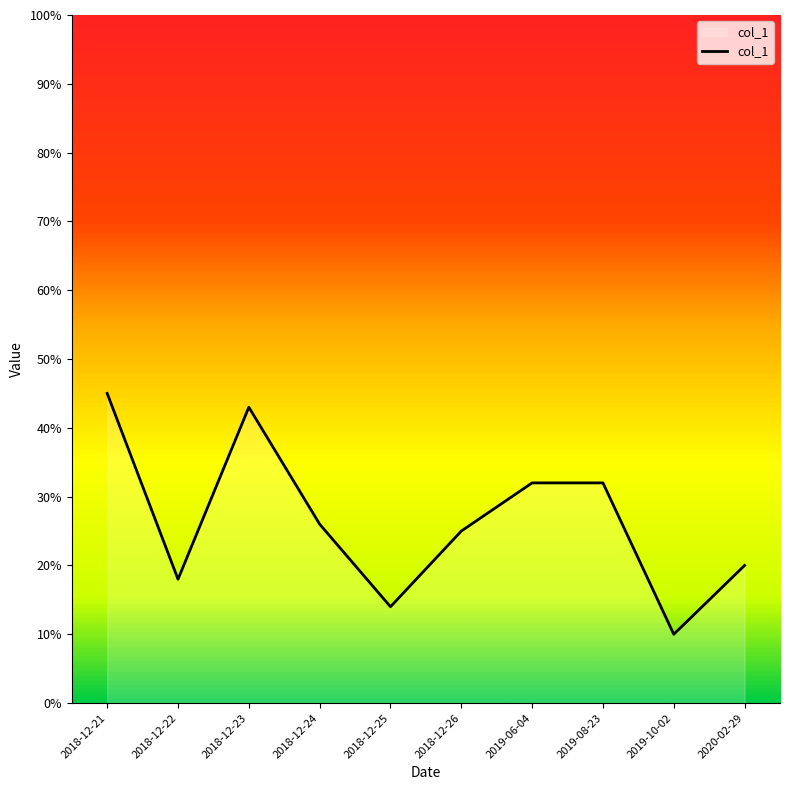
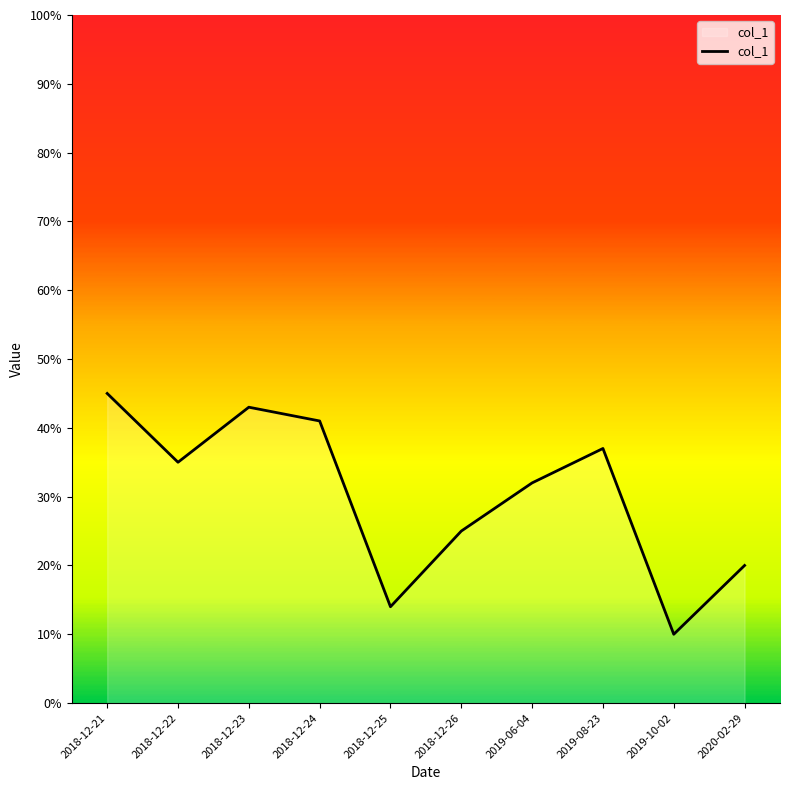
  {
    "2018-12-21": "45%",
-   "2018-12-22": "18%",
+   "2018-12-22": "35%",
    "2018-12-23": "43%",
-   "2018-12-24": "26%",
+   "2018-12-24": "41%",
    "2018-12-25": "14%",
    "2018-12-26": "25%",
    "2019-06-04": "32%",
-   "2019-08-23": "32%",
+   "2019-08-23": "37%",
    "2019-10-02": "10%",
    "2020-02-29": "20%"
  }
